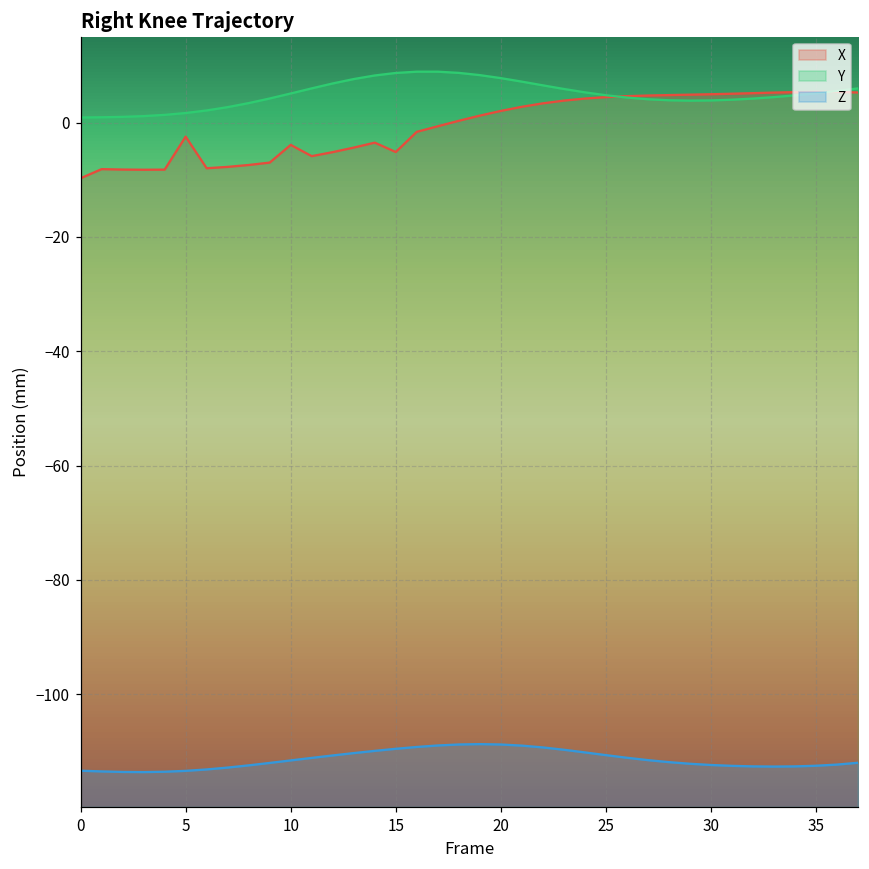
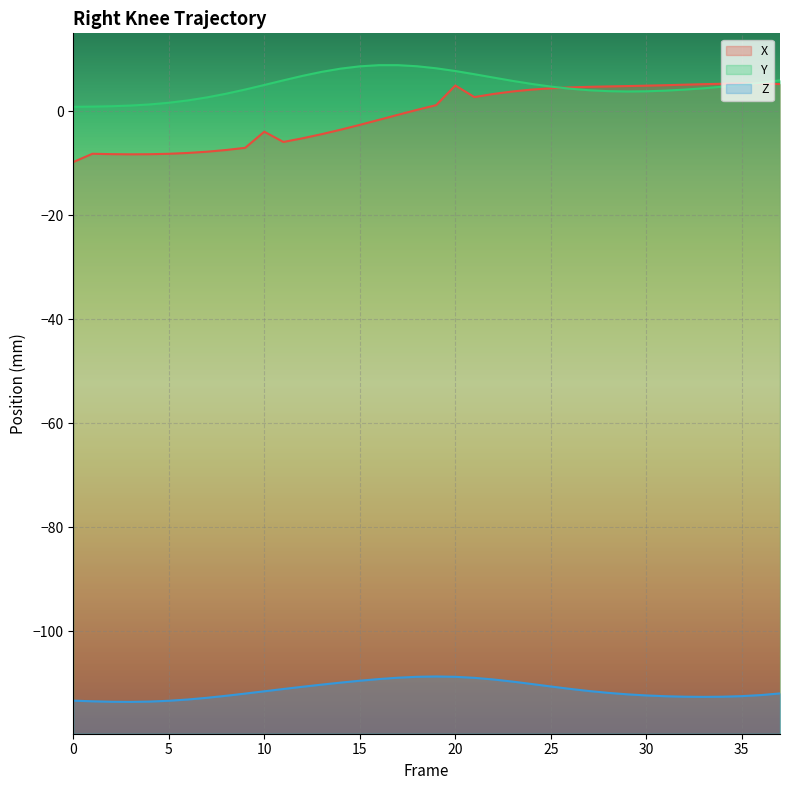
  {
    "X": {
      "0": -10,
-     "5": -2,
+     "5": -8,
      "10": -4,
-     "15": -5,
-     "20": 2,
+     "15": -3,
+     "20": 5,
      "30": 5
    }
  }
